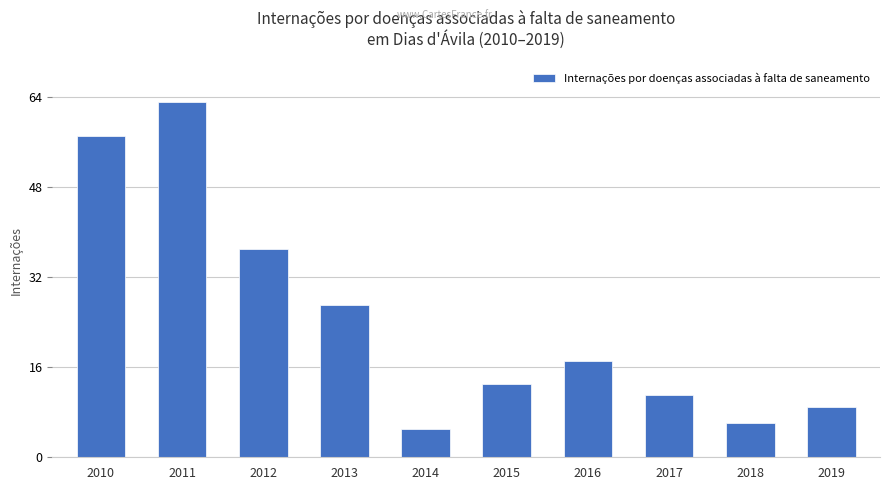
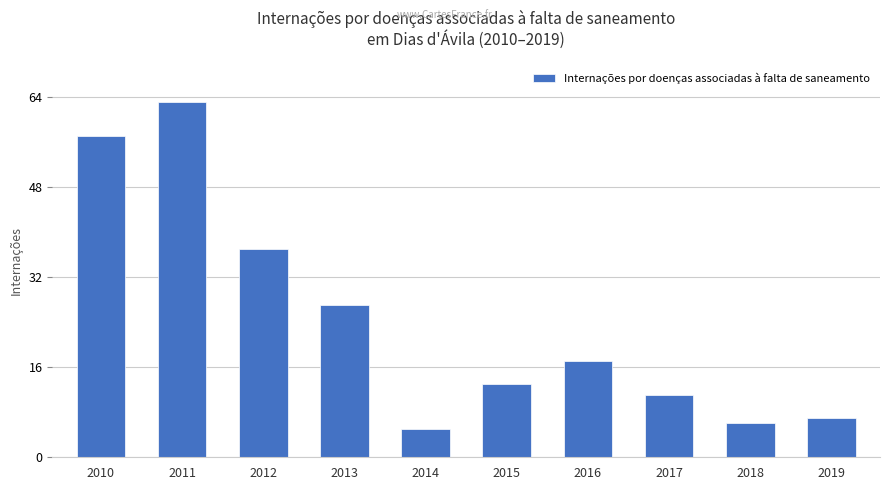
  {
    "2010": 57,
    "2011": 63,
    "2012": 37,
    "2013": 27,
    "2014": 5,
    "2015": 13,
    "2016": 17,
    "2017": 11,
    "2018": 6,
-   "2019": 9
+   "2019": 7
  }
